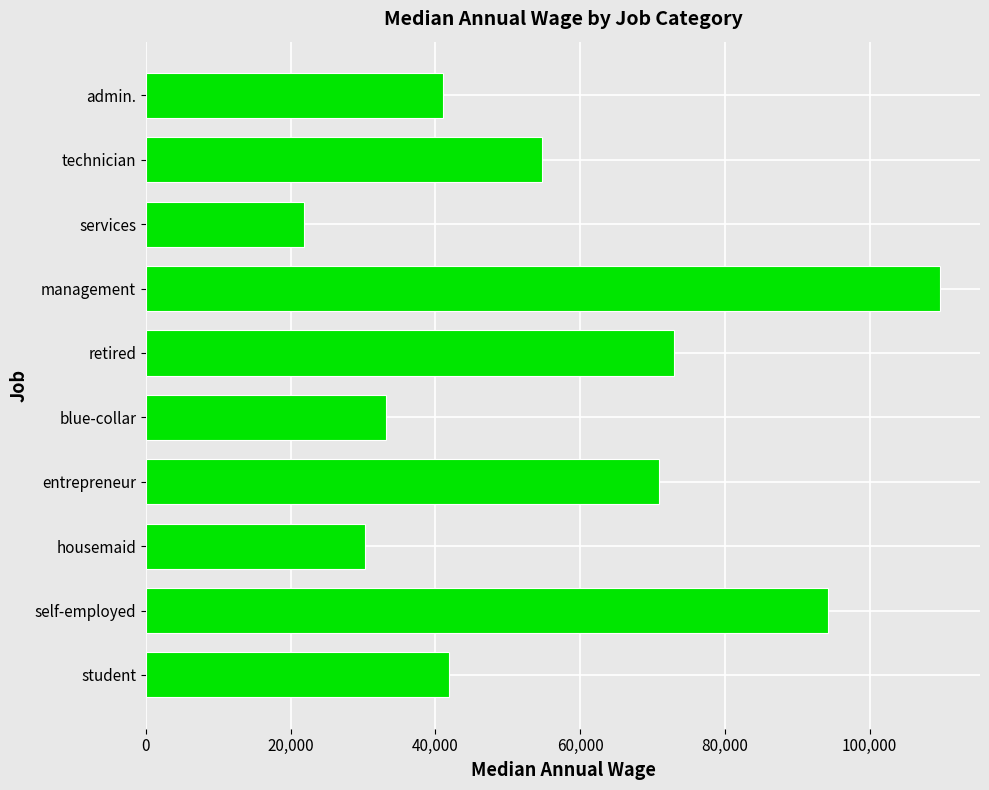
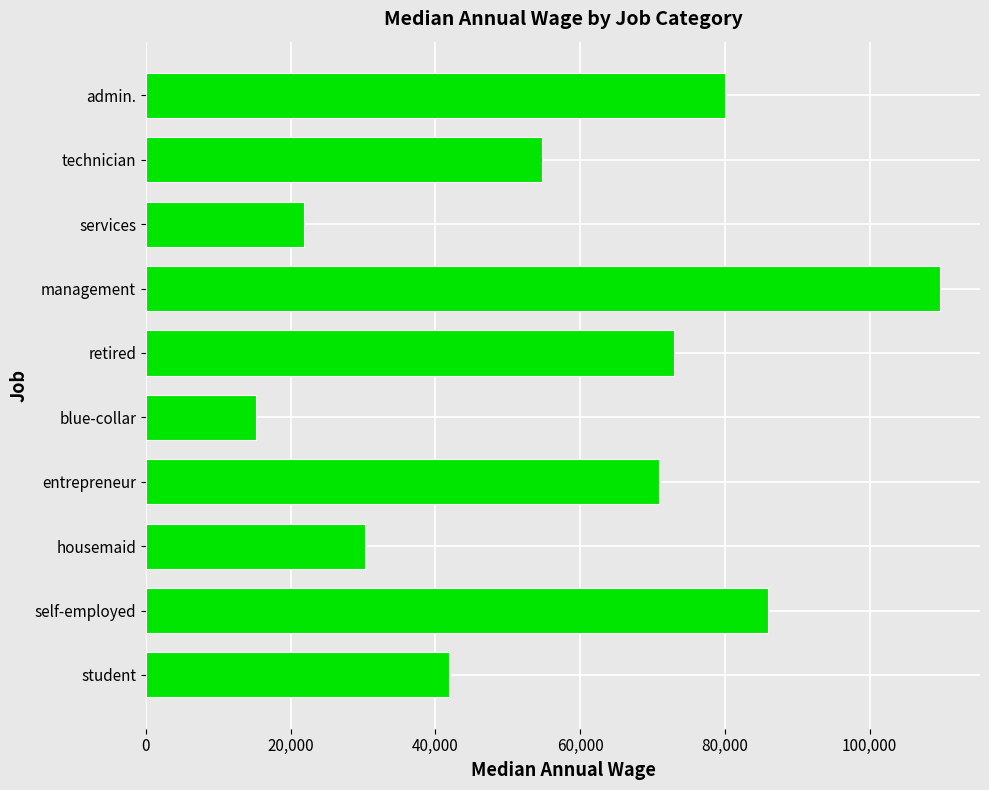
  {
-   "admin.": "41,000",
+   "admin.": "80,000",
    "technician": "55,000",
    "services": "22,000",
    "management": "110,000",
    "retired": "73,000",
-   "blue-collar": "33,000",
+   "blue-collar": "15,000",
    "entrepreneur": "71,000",
    "housemaid": "30,000",
-   "self-employed": "94,000",
+   "self-employed": "86,000",
    "student": "42,000"
  }
